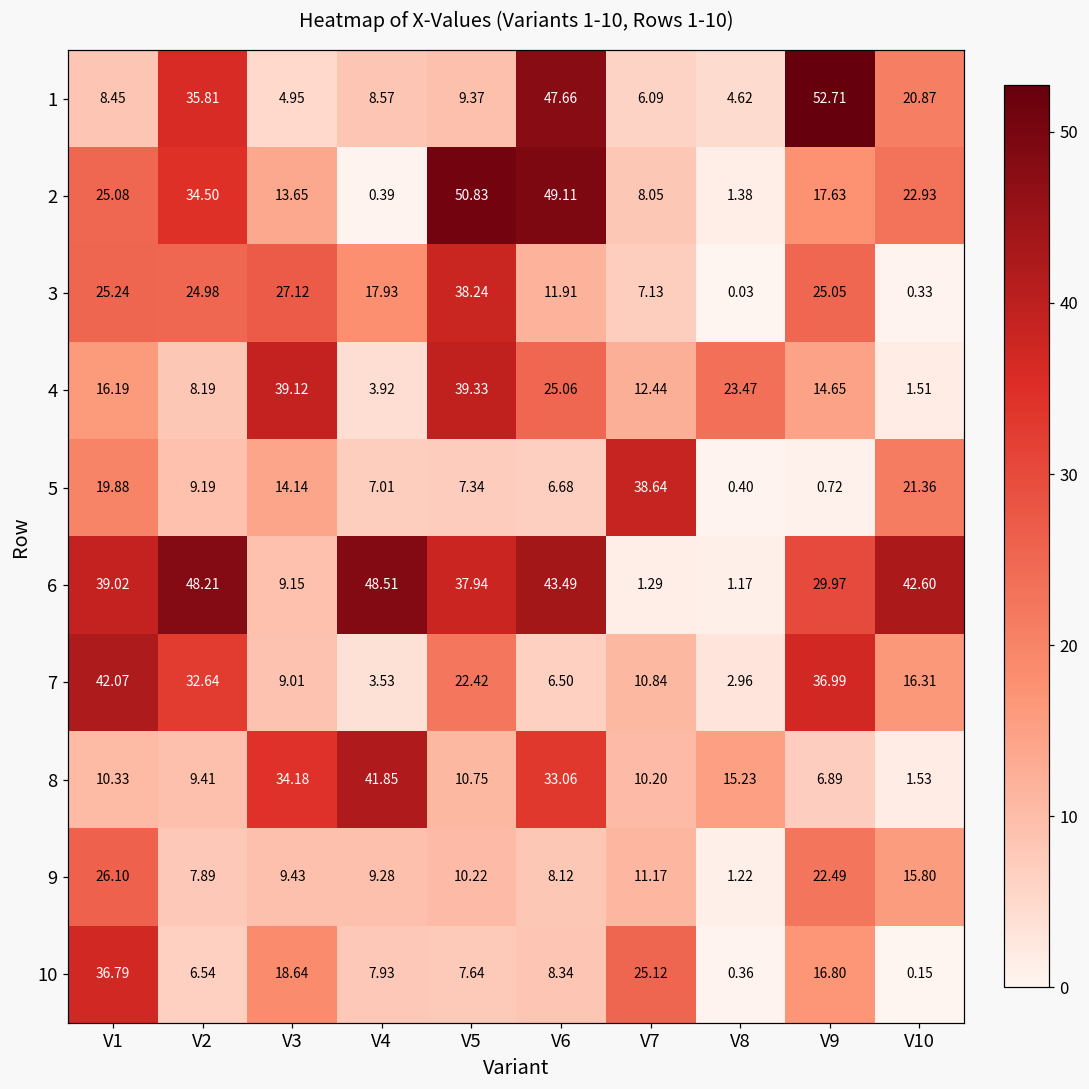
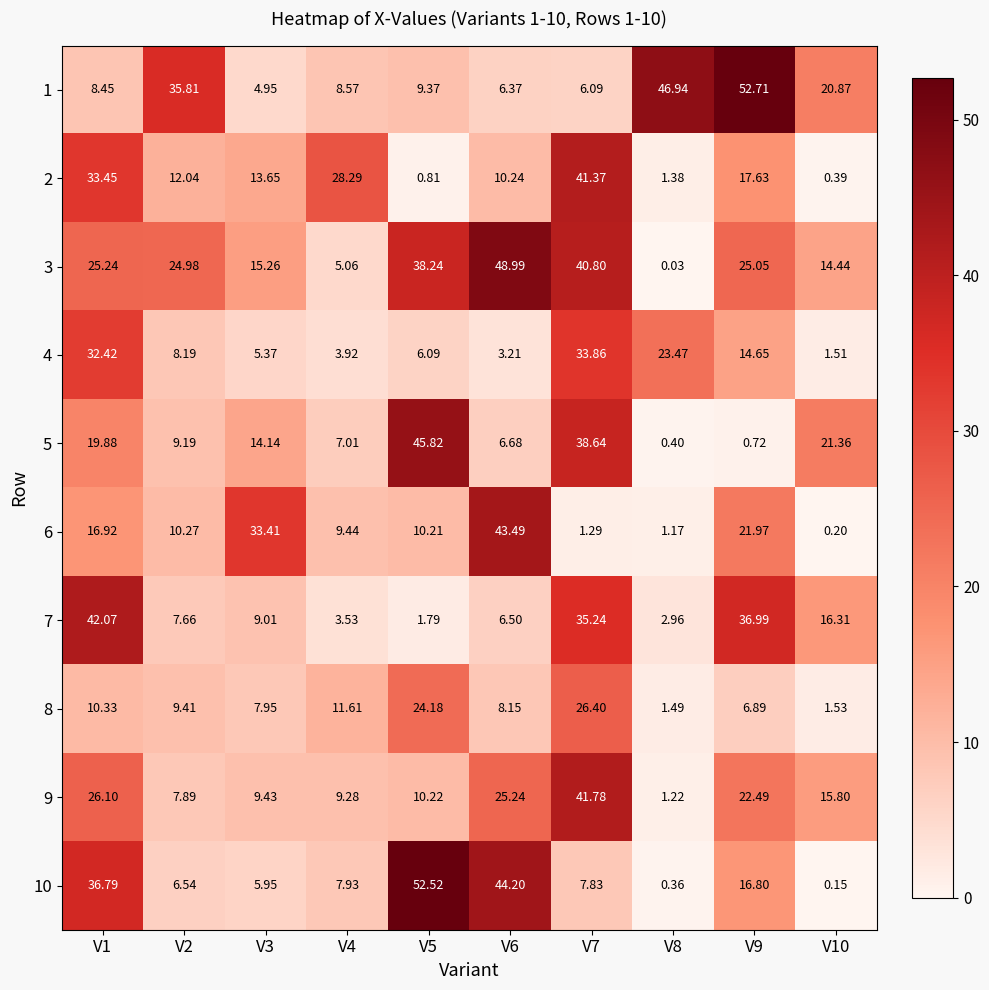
  {
    "1": {
      "V1": 8.45,
      "V2": 35.81,
      "V3": 4.95,
      "V4": 8.57,
      "V5": 9.37,
-     "V6": 47.66,
+     "V6": 6.37,
      "V7": 6.09,
-     "V8": 4.62,
+     "V8": 46.94,
      "V9": 52.71,
      "V10": 20.87
    },
    "2": {
-     "V1": 25.08,
-     "V2": 34.50,
+     "V1": 33.45,
+     "V2": 12.04,
      "V3": 13.65,
-     "V4": 0.39,
-     "V5": 50.83,
-     "V6": 49.11,
-     "V7": 8.05,
+     "V4": 28.29,
+     "V5": 0.81,
+     "V6": 10.24,
+     "V7": 41.37,
      "V8": 1.38,
      "V9": 17.63,
-     "V10": 22.93
+     "V10": 0.39
    },
    "3": {
      "V1": 25.24,
      "V2": 24.98,
-     "V3": 27.12,
-     "V4": 17.93,
+     "V3": 15.26,
+     "V4": 5.06,
      "V5": 38.24,
-     "V6": 11.91,
-     "V7": 7.13,
+     "V6": 48.99,
+     "V7": 40.80,
      "V8": 0.03,
      "V9": 25.05,
-     "V10": 0.33
+     "V10": 14.44
    },
    "4": {
-     "V1": 16.19,
+     "V1": 32.42,
      "V2": 8.19,
-     "V3": 39.12,
+     "V3": 5.37,
      "V4": 3.92,
-     "V5": 39.33,
-     "V6": 25.06,
-     "V7": 12.44,
+     "V5": 6.09,
+     "V6": 3.21,
+     "V7": 33.86,
      "V8": 23.47,
      "V9": 14.65,
      "V10": 1.51
    },
    "5": {
      "V1": 19.88,
      "V2": 9.19,
      "V3": 14.14,
      "V4": 7.01,
-     "V5": 7.34,
+     "V5": 45.82,
      "V6": 6.68,
      "V7": 38.64,
      "V8": 0.40,
      "V9": 0.72,
      "V10": 21.36
    },
    "6": {
-     "V1": 39.02,
-     "V2": 48.21,
-     "V3": 9.15,
-     "V4": 48.51,
-     "V5": 37.94,
+     "V1": 16.92,
+     "V2": 10.27,
+     "V3": 33.41,
+     "V4": 9.44,
+     "V5": 10.21,
      "V6": 43.49,
      "V7": 1.29,
      "V8": 1.17,
-     "V9": 29.97,
-     "V10": 42.60
+     "V9": 21.97,
+     "V10": 0.20
    },
    "7": {
      "V1": 42.07,
-     "V2": 32.64,
+     "V2": 7.66,
      "V3": 9.01,
      "V4": 3.53,
-     "V5": 22.42,
+     "V5": 1.79,
      "V6": 6.50,
-     "V7": 10.84,
+     "V7": 35.24,
      "V8": 2.96,
      "V9": 36.99,
      "V10": 16.31
    },
    "8": {
      "V1": 10.33,
      "V2": 9.41,
-     "V3": 34.18,
-     "V4": 41.85,
-     "V5": 10.75,
-     "V6": 33.06,
-     "V7": 10.20,
-     "V8": 15.23,
+     "V3": 7.95,
+     "V4": 11.61,
+     "V5": 24.18,
+     "V6": 8.15,
+     "V7": 26.40,
+     "V8": 1.49,
      "V9": 6.89,
      "V10": 1.53
    },
    "9": {
      "V1": 26.10,
      "V2": 7.89,
      "V3": 9.43,
      "V4": 9.28,
      "V5": 10.22,
-     "V6": 8.12,
-     "V7": 11.17,
+     "V6": 25.24,
+     "V7": 41.78,
      "V8": 1.22,
      "V9": 22.49,
      "V10": 15.80
    },
    "10": {
      "V1": 36.79,
      "V2": 6.54,
-     "V3": 18.64,
+     "V3": 5.95,
      "V4": 7.93,
-     "V5": 7.64,
-     "V6": 8.34,
-     "V7": 25.12,
+     "V5": 52.52,
+     "V6": 44.20,
+     "V7": 7.83,
      "V8": 0.36,
      "V9": 16.80,
      "V10": 0.15
    }
  }
